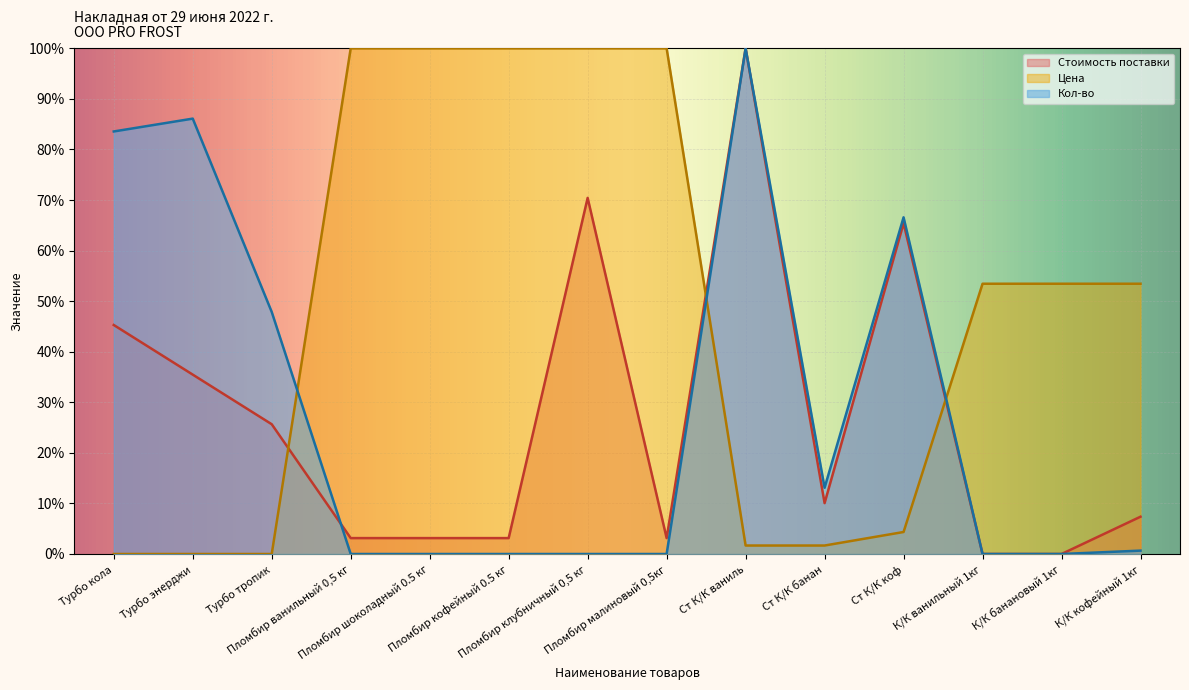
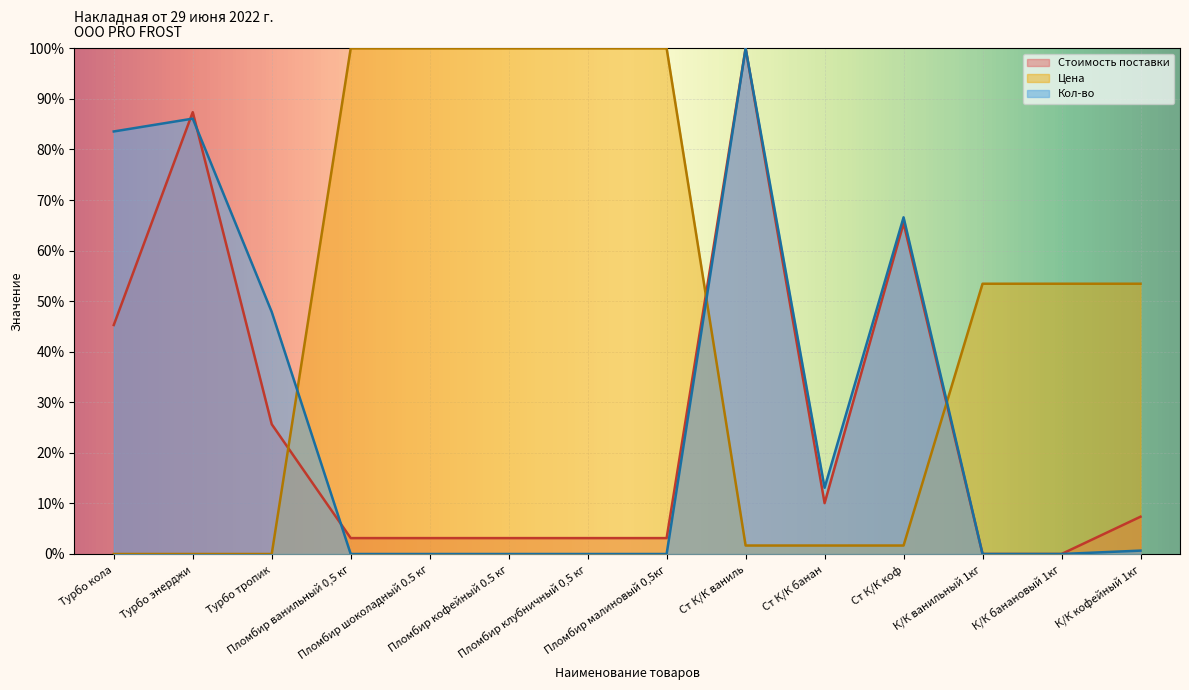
  {
    "Стоимость поставки": {
      "Турбо кола": "45%",
-     "Турбо энерджи": "35%",
+     "Турбо энерджи": "87%",
      "Турбо тропик": "26%",
      "Пломбир ванильный 0,5 кг": "3%",
      "Пломбир шоколадный 0.5 кг": "3%",
      "Пломбир кофейный 0.5 кг": "3%",
-     "Пломбир клубничный 0,5 кг": "70%",
+     "Пломбир клубничный 0,5 кг": "3%",
      "Пломбир малиновый 0,5кг": "3%",
      "Ст К/К банан": "10%",
      "Ст К/К коф": "65%",
      "К/К кофейный 1кг": "7%"
    },
    "Цена": {
      "Турбо кола": "0%",
      "Турбо энерджи": "0%",
      "Турбо тропик": "0%",
      "Пломбир ванильный 0,5 кг": "100%",
      "Пломбир шоколадный 0.5 кг": "100%",
      "Пломбир кофейный 0.5 кг": "100%",
      "Пломбир клубничный 0,5 кг": "100%",
      "Пломбир малиновый 0,5кг": "100%",
      "Ст К/К ваниль": "2%",
      "Ст К/К банан": "2%",
-     "Ст К/К коф": "4%",
+     "Ст К/К коф": "2%",
      "К/К ванильный 1кг": "53%",
      "К/К банановый 1кг": "53%",
      "К/К кофейный 1кг": "53%"
    },
    "Кол-во": {
      "Турбо кола": "84%",
      "Турбо энерджи": "86%",
      "Турбо тропик": "48%",
      "Пломбир ванильный 0,5 кг": "0%",
      "Пломбир шоколадный 0.5 кг": "0%",
      "Пломбир кофейный 0.5 кг": "0%",
      "Пломбир клубничный 0,5 кг": "0%",
      "Пломбир малиновый 0,5кг": "0%",
      "Ст К/К банан": "13%",
      "Ст К/К коф": "67%",
      "К/К кофейный 1кг": "1%"
    }
  }
